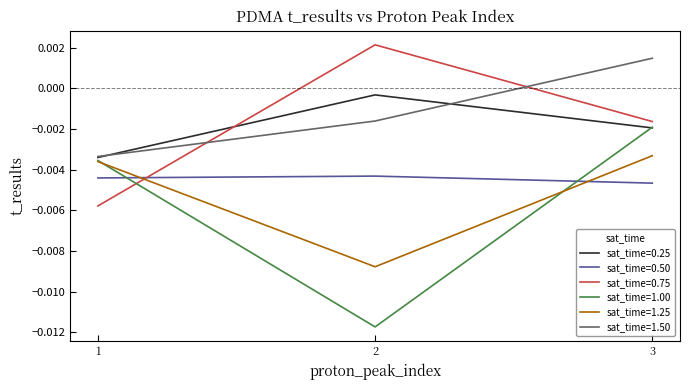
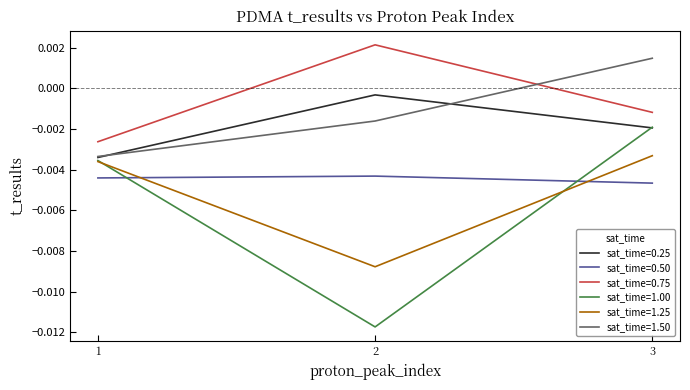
  {
    "sat_time=0.25": {
      "2": -0.0003
    },
    "sat_time=0.75": {
-     "1": -0.0058,
+     "1": -0.0026,
      "2": 0.0021,
-     "3": -0.0016
+     "3": -0.0012
    },
    "sat_time=1.25": {
      "2": -0.0088,
      "3": -0.0033
    }
  }
